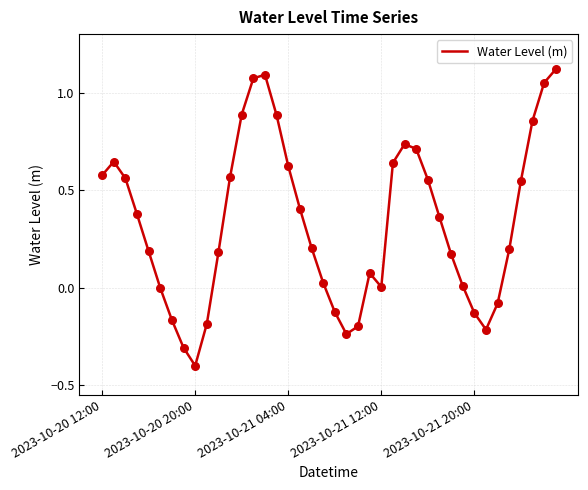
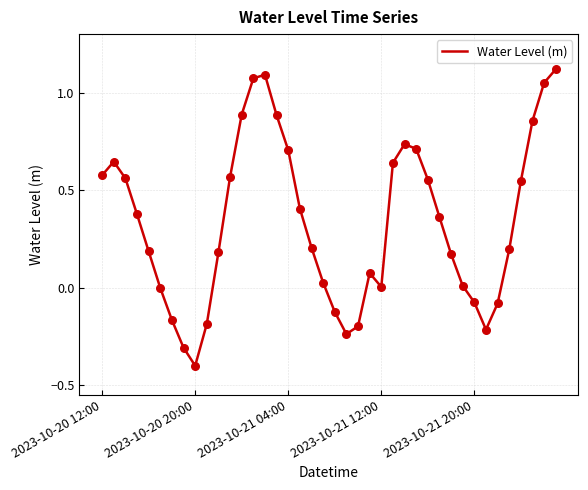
  {
    "2023-10-20 12:00": 0.58,
    "2023-10-20 20:00": -0.40,
-   "2023-10-21 04:00": 0.62,
+   "2023-10-21 04:00": 0.71,
    "2023-10-21 12:00": 0.00,
-   "2023-10-21 20:00": -0.13
+   "2023-10-21 20:00": -0.08
  }
